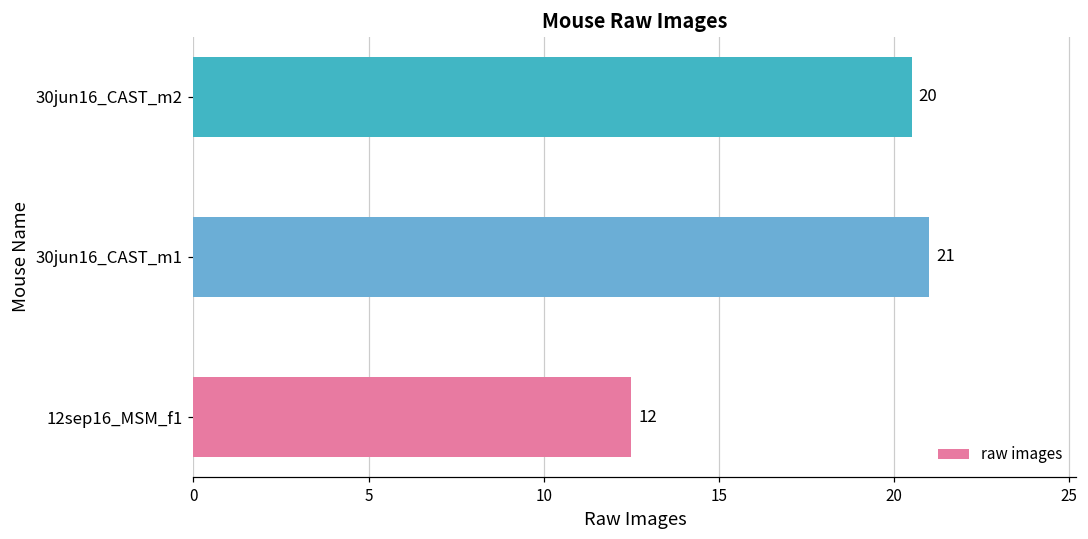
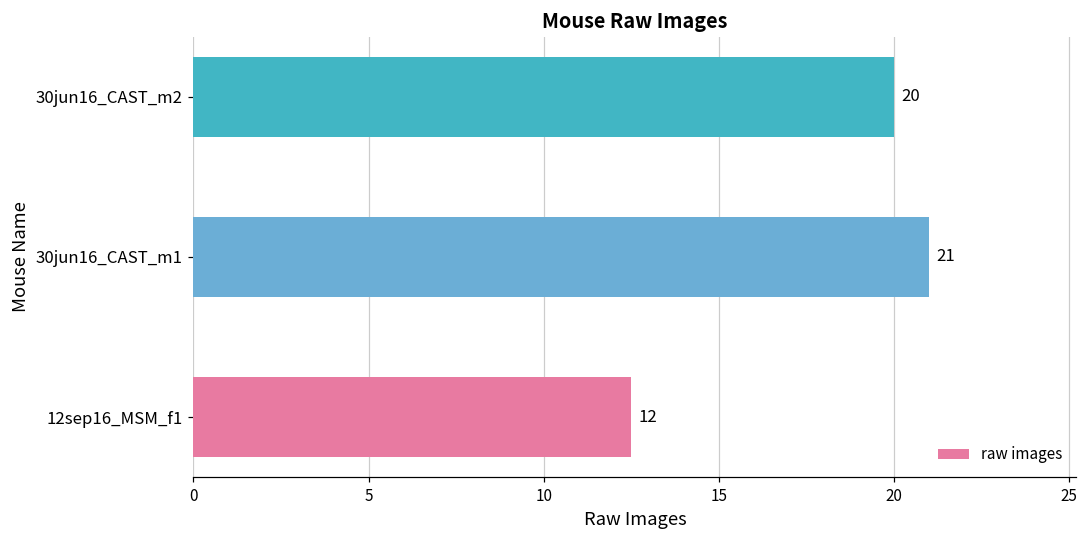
  {
-   "30jun16_CAST_m2": 20.5
+   "30jun16_CAST_m2": 20.0
  }
